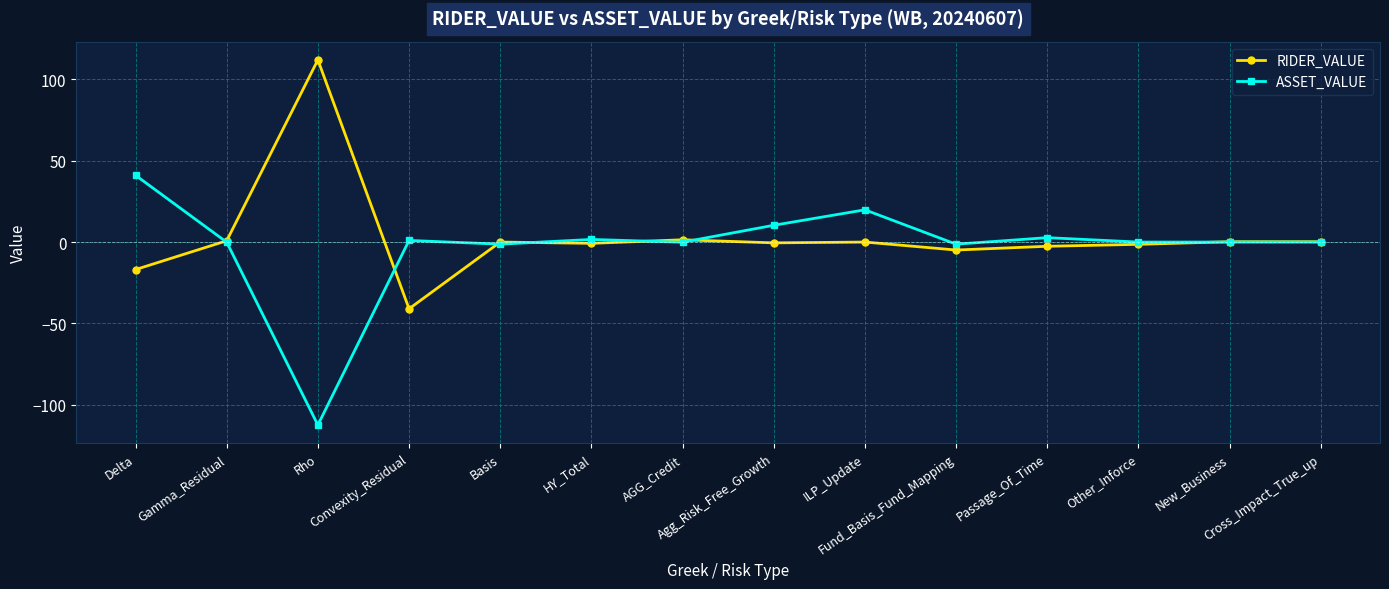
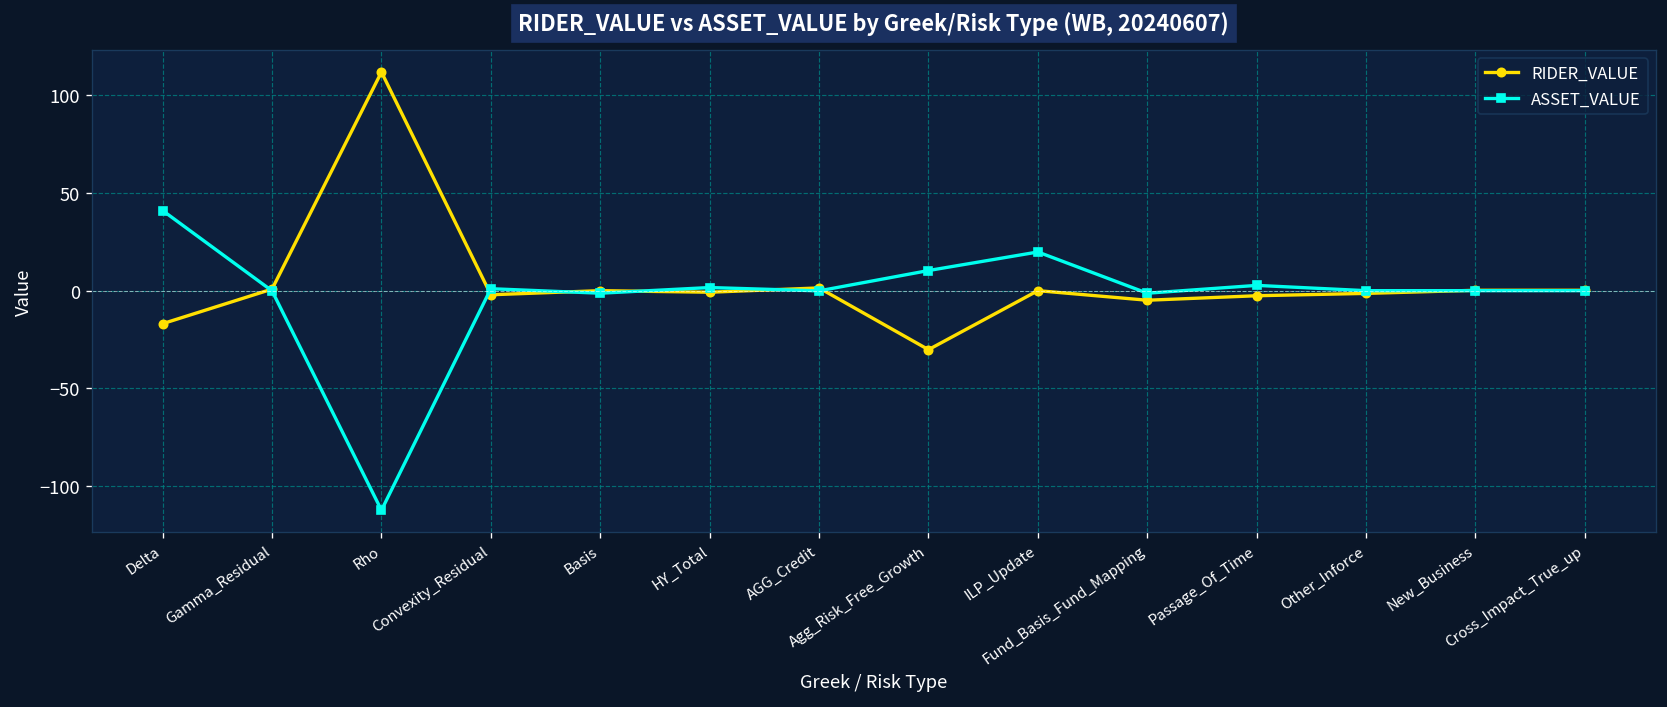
  {
    "RIDER_VALUE": {
      "Delta": -17,
      "Rho": 112,
-     "Convexity_Residual": -41,
+     "Convexity_Residual": -2,
      "HY_Total": -1,
-     "Agg_Risk_Free_Growth": -1,
+     "Agg_Risk_Free_Growth": -30,
      "ILP_Update": 0,
      "Fund_Basis_Fund_Mapping": -5,
      "Passage_Of_Time": -3
    },
    "ASSET_VALUE": {
      "Delta": 41,
      "Rho": -112,
      "Convexity_Residual": 1,
      "HY_Total": 2,
      "Agg_Risk_Free_Growth": 10,
      "ILP_Update": 20,
      "Fund_Basis_Fund_Mapping": -1,
      "Passage_Of_Time": 3
    }
  }
